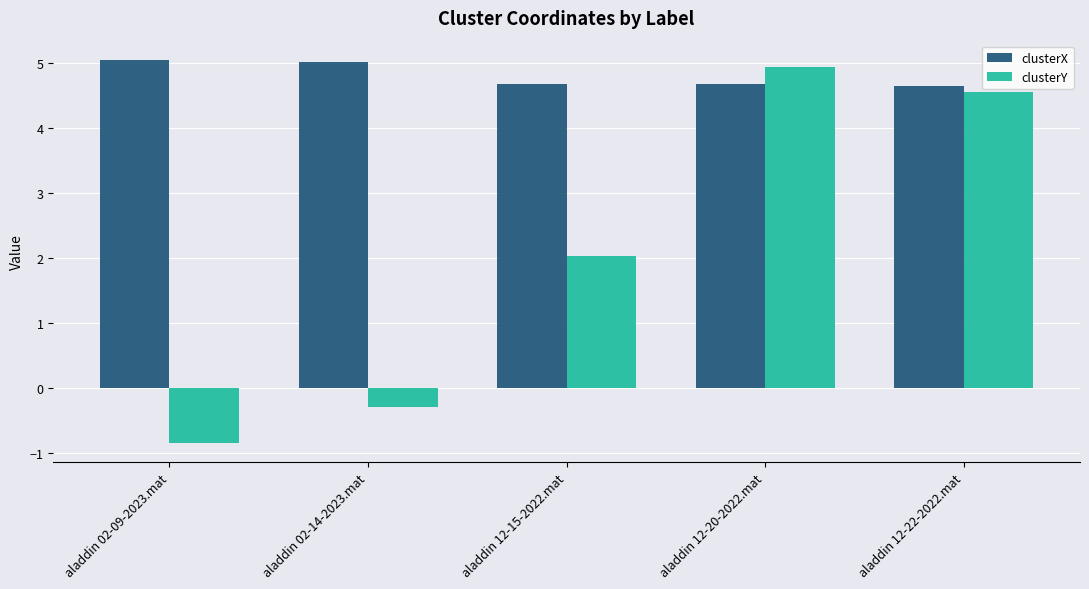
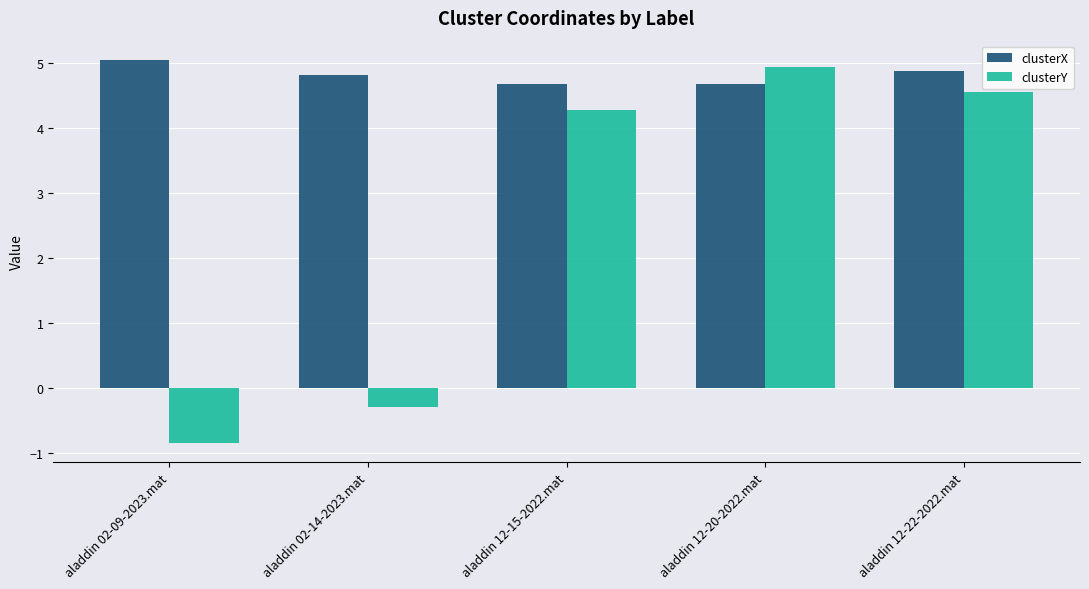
  {
    "clusterX": {
      "aladdin 02-09-2023.mat": 5.1,
-     "aladdin 02-14-2023.mat": 5.0,
+     "aladdin 02-14-2023.mat": 4.8,
      "aladdin 12-15-2022.mat": 4.7,
      "aladdin 12-20-2022.mat": 4.7,
-     "aladdin 12-22-2022.mat": 4.7
+     "aladdin 12-22-2022.mat": 4.9
    },
    "clusterY": {
      "aladdin 02-09-2023.mat": -0.8,
      "aladdin 02-14-2023.mat": -0.3,
-     "aladdin 12-15-2022.mat": 2.0,
+     "aladdin 12-15-2022.mat": 4.3,
      "aladdin 12-20-2022.mat": 4.9,
      "aladdin 12-22-2022.mat": 4.6
    }
  }
